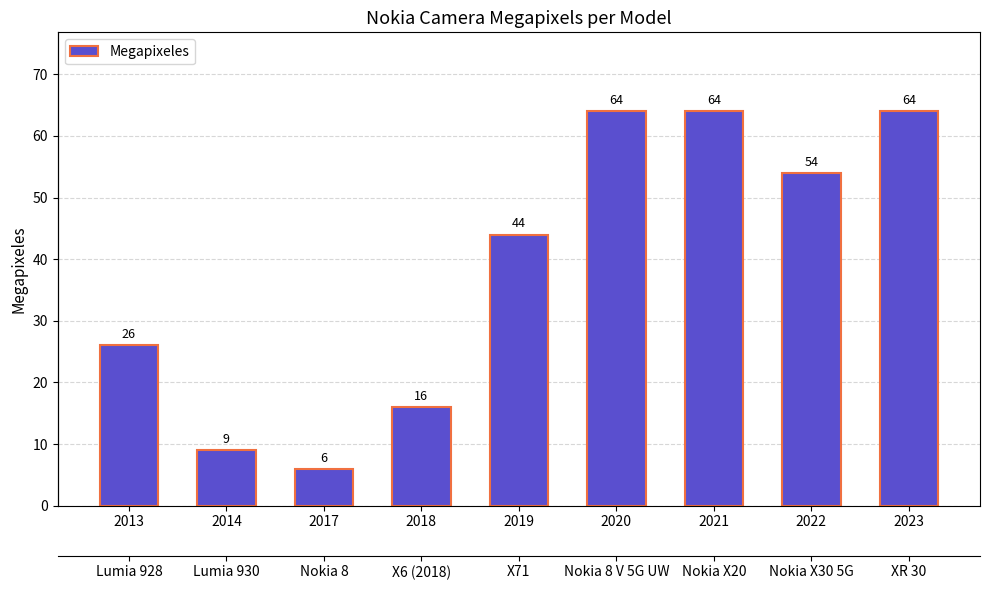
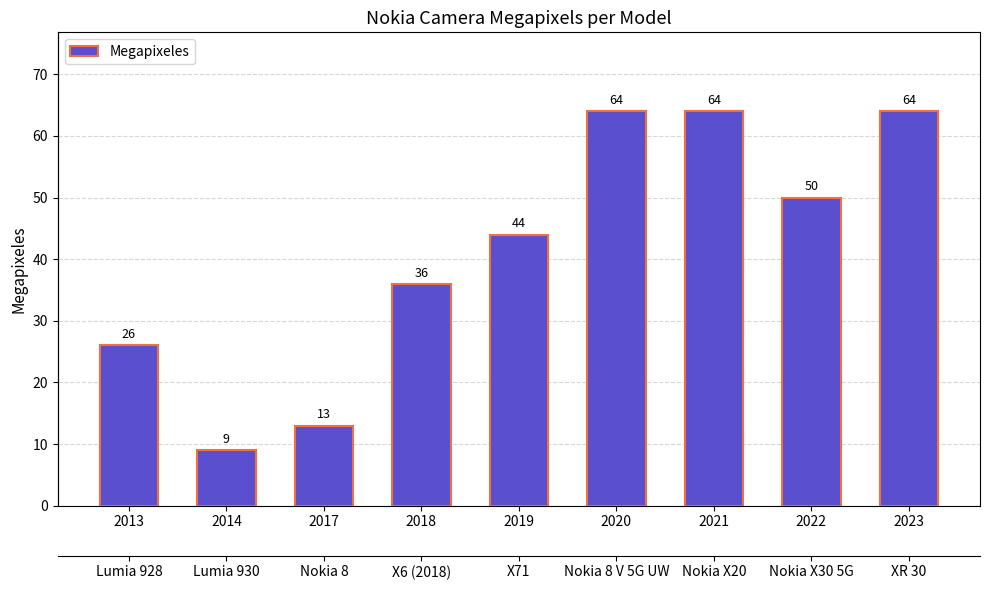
  {
    "2013": 26,
    "2014": 9,
-   "2017": 6,
-   "2018": 16,
+   "2017": 13,
+   "2018": 36,
    "2019": 44,
    "2020": 64,
    "2021": 64,
-   "2022": 54,
+   "2022": 50,
    "2023": 64
  }
